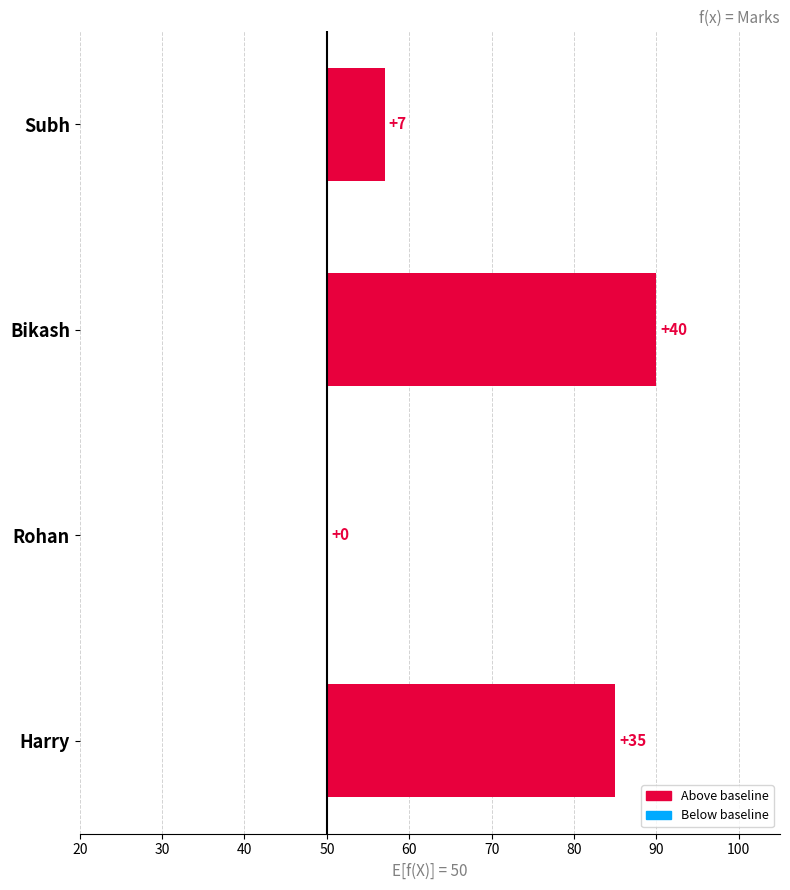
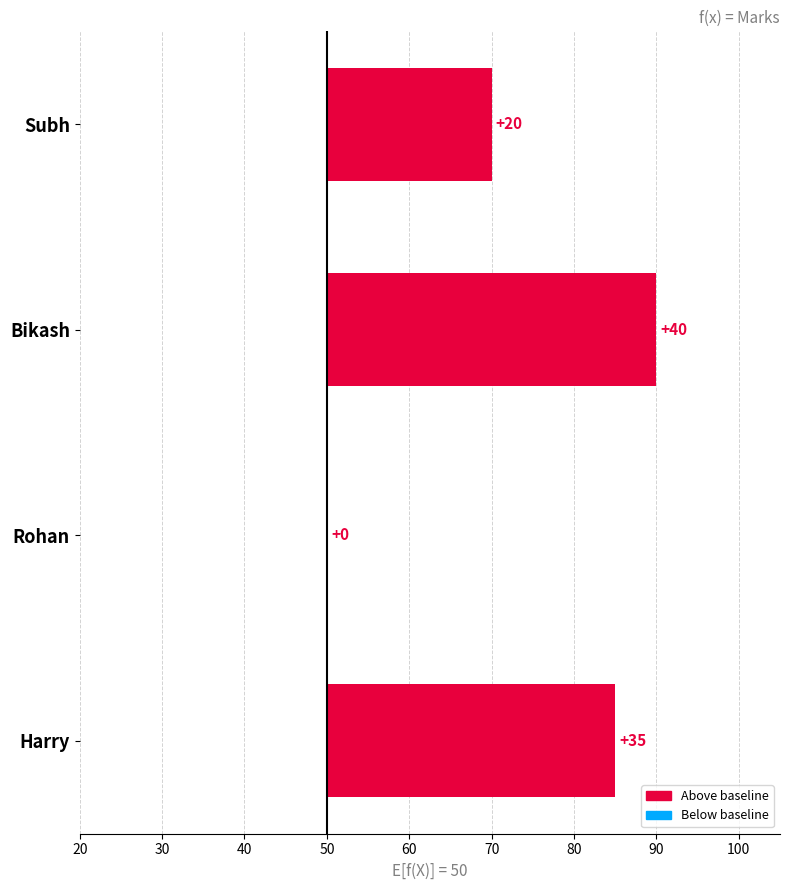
  {
-   "Subh": "+7",
+   "Subh": "+20",
    "Bikash": "+40",
    "Rohan": "+0",
    "Harry": "+35"
  }
